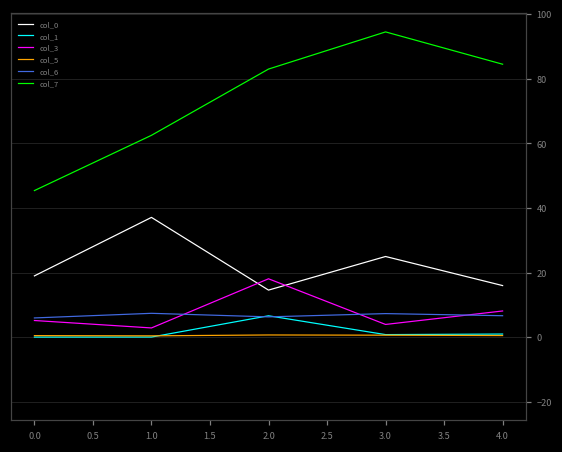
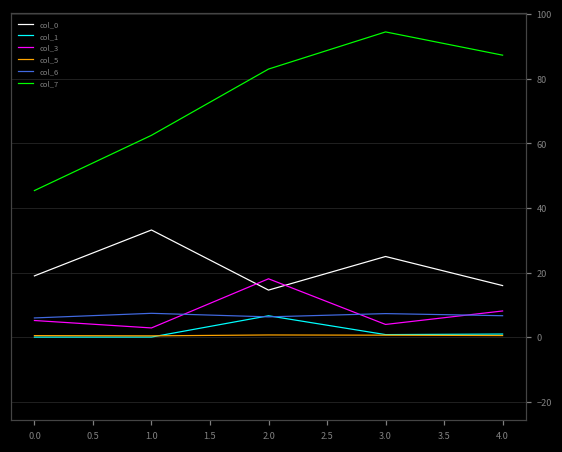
  {
    "col_0": {
      "0.0": 19,
-     "1.0": 37,
+     "1.0": 33,
      "2.0": 15,
      "3.0": 25,
      "4.0": 16
    },
    "col_3": {
      "1.0": 3,
      "2.0": 18,
      "3.0": 4,
      "4.0": 8
    },
    "col_5": {
      "2.0": 1
    },
    "col_6": {
      "1.0": 7,
      "3.0": 7,
      "4.0": 7
    },
    "col_7": {
      "0.0": 45,
      "1.0": 63,
      "2.0": 83,
      "3.0": 95,
-     "4.0": 85
+     "4.0": 87
    }
  }
